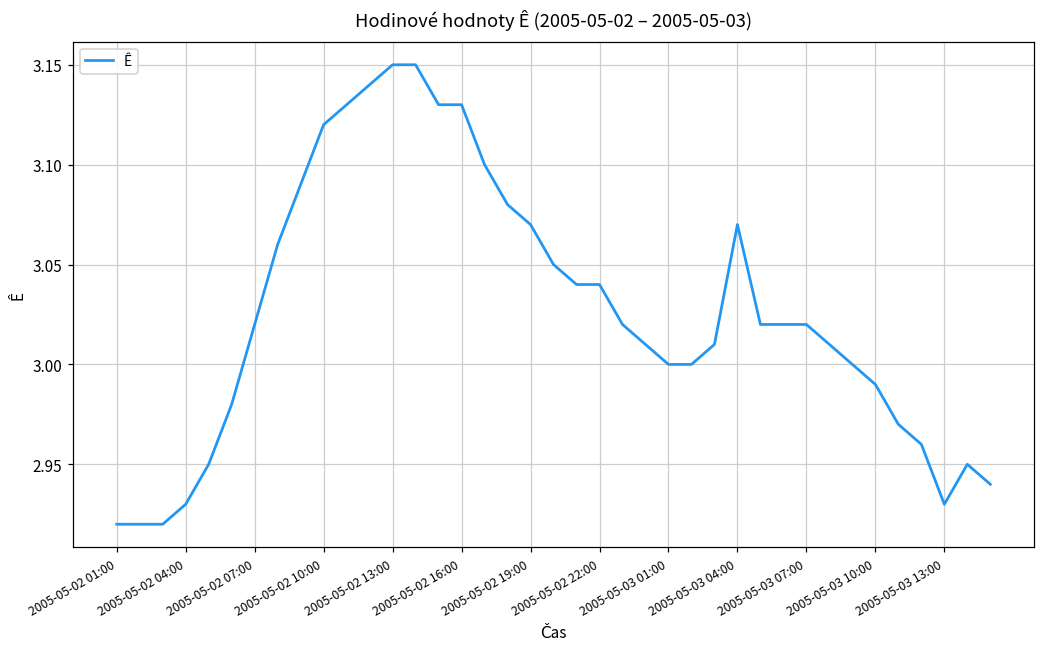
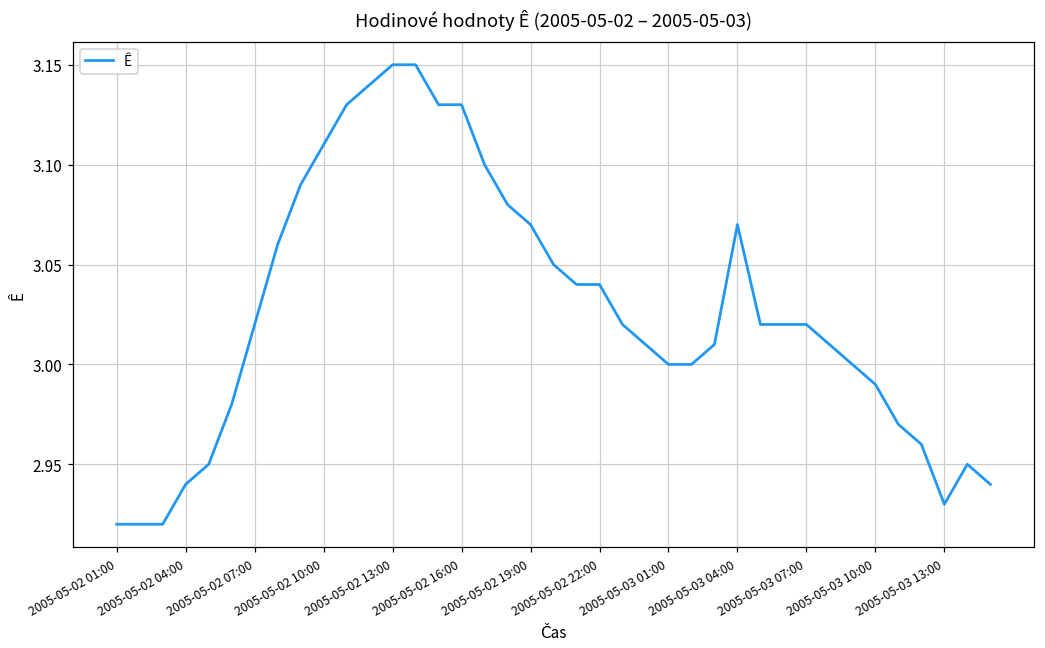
  {
    "2005-05-02 01:00": 2.92,
-   "2005-05-02 04:00": 2.93,
+   "2005-05-02 04:00": 2.94,
    "2005-05-02 07:00": 3.02,
-   "2005-05-02 10:00": 3.12,
+   "2005-05-02 10:00": 3.11,
    "2005-05-02 13:00": 3.15,
    "2005-05-02 16:00": 3.13,
    "2005-05-02 19:00": 3.07,
    "2005-05-02 22:00": 3.04,
    "2005-05-03 01:00": 3.00,
    "2005-05-03 04:00": 3.07,
    "2005-05-03 07:00": 3.02,
    "2005-05-03 10:00": 2.99,
    "2005-05-03 13:00": 2.93
  }
